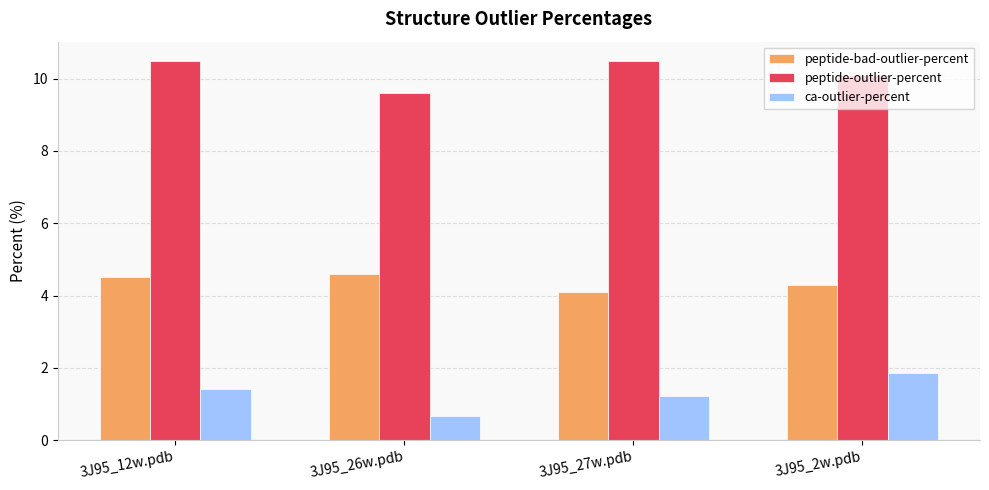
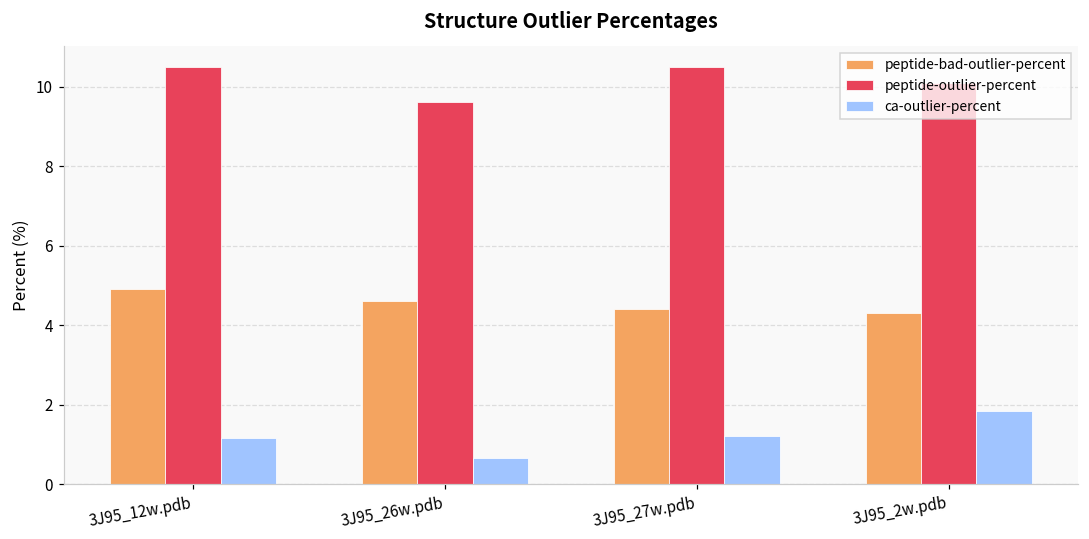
  {
    "peptide-bad-outlier-percent": {
-     "3J95_12w.pdb": 4.5,
+     "3J95_12w.pdb": 4.9,
      "3J95_26w.pdb": 4.6,
-     "3J95_27w.pdb": 4.1,
+     "3J95_27w.pdb": 4.4,
      "3J95_2w.pdb": 4.3
    },
    "peptide-outlier-percent": {
      "3J95_12w.pdb": 10.5,
      "3J95_26w.pdb": 9.6,
      "3J95_27w.pdb": 10.5
    },
    "ca-outlier-percent": {
-     "3J95_12w.pdb": 1.4,
+     "3J95_12w.pdb": 1.2,
      "3J95_26w.pdb": 0.7,
      "3J95_27w.pdb": 1.2,
      "3J95_2w.pdb": 1.9
    }
  }
